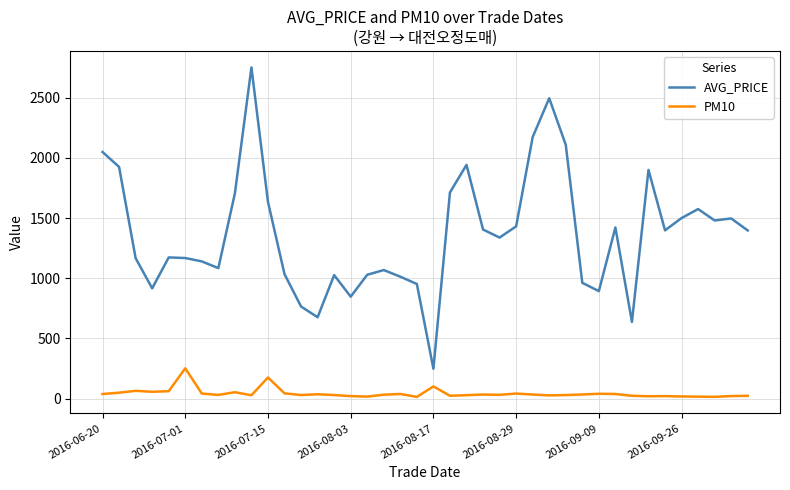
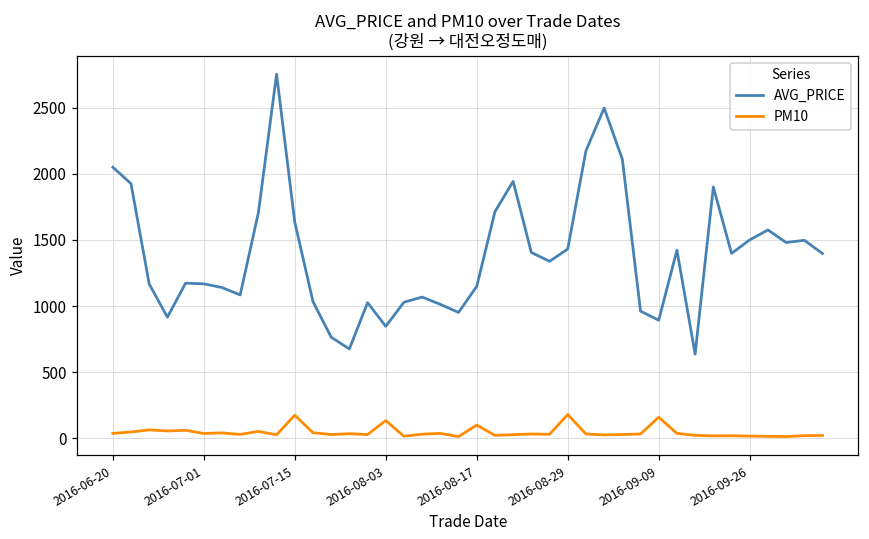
  {
    "AVG_PRICE": {
      "2016-06-20": 2050,
      "2016-07-01": 1170,
      "2016-07-15": 1630,
      "2016-08-03": 850,
-     "2016-08-17": 250,
+     "2016-08-17": 1150,
      "2016-08-29": 1430,
      "2016-09-09": 890,
      "2016-09-26": 1500
    },
    "PM10": {
      "2016-06-20": 40,
-     "2016-07-01": 250,
+     "2016-07-01": 40,
      "2016-07-15": 180,
-     "2016-08-03": 20,
+     "2016-08-03": 130,
      "2016-08-17": 100,
-     "2016-08-29": 40,
-     "2016-09-09": 40,
+     "2016-08-29": 180,
+     "2016-09-09": 160,
      "2016-09-26": 20
    }
  }
